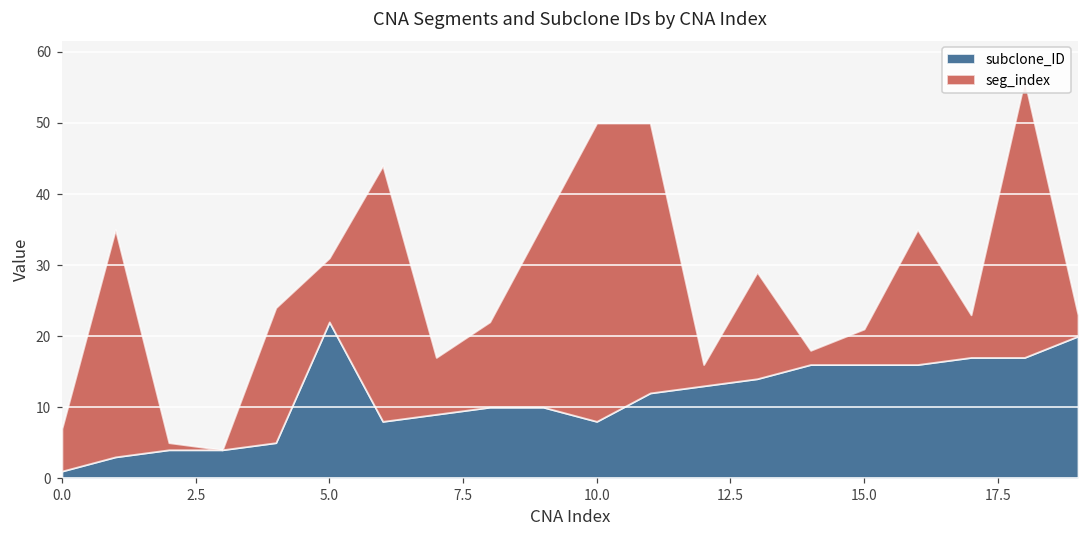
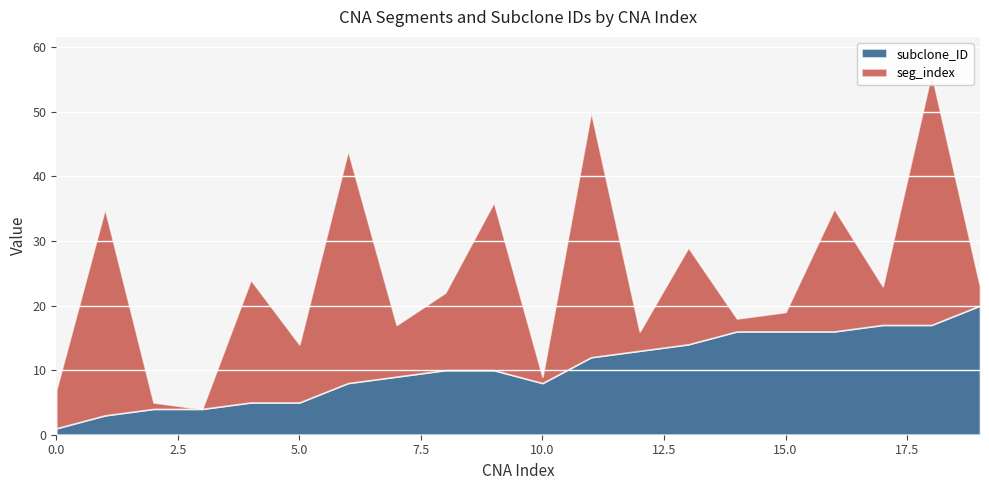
  {
    "subclone_ID": {
      "0.0": 1,
-     "5.0": 22,
+     "5.0": 5,
      "10.0": 8,
      "15.0": 16
    },
    "seg_index": {
      "0.0": 6,
      "5.0": 9,
-     "10.0": 42,
-     "15.0": 5
+     "10.0": 1,
+     "15.0": 3
    }
  }
